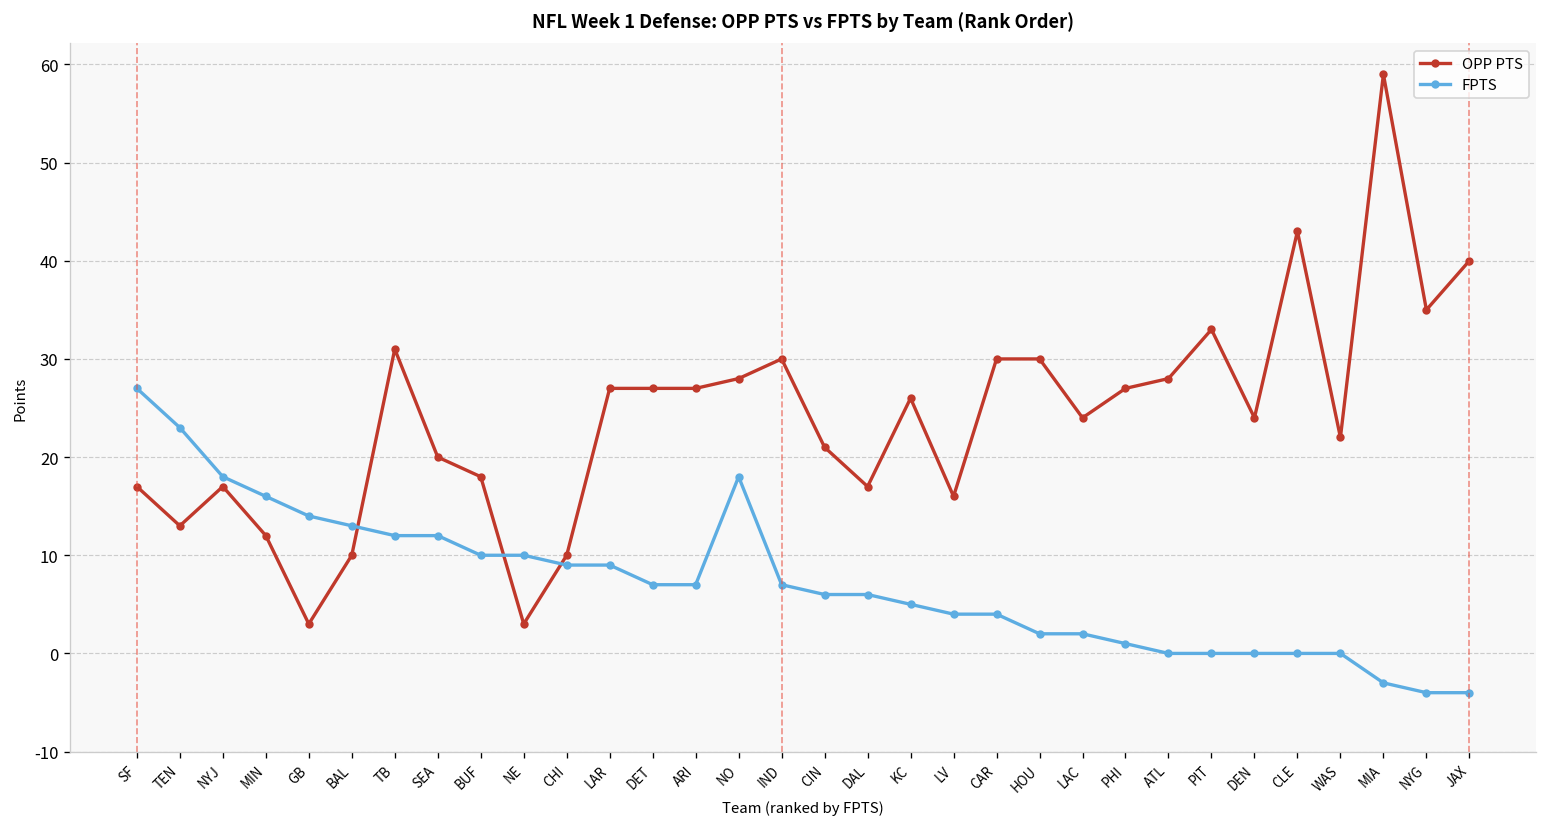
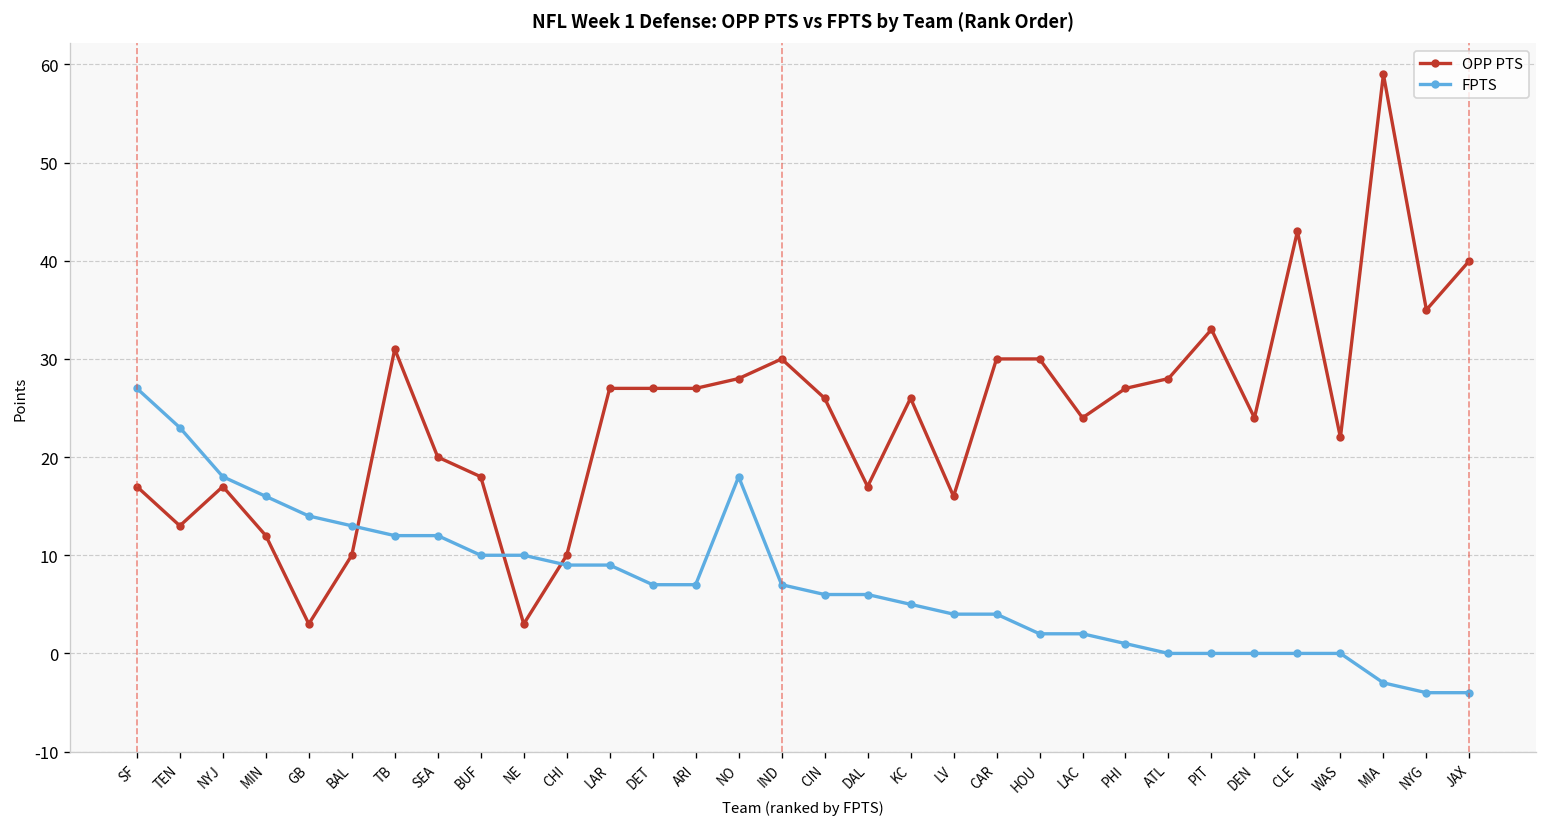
  {
    "OPP PTS": {
      "SF": 17,
      "TEN": 13,
      "NYJ": 17,
      "MIN": 12,
      "GB": 3,
      "BAL": 10,
      "TB": 31,
      "SEA": 20,
      "BUF": 18,
      "NE": 3,
      "CHI": 10,
      "LAR": 27,
      "DET": 27,
      "ARI": 27,
      "NO": 28,
      "IND": 30,
-     "CIN": 21,
+     "CIN": 26,
      "DAL": 17,
      "KC": 26,
      "LV": 16,
      "CAR": 30,
      "HOU": 30,
      "LAC": 24,
      "PHI": 27,
      "ATL": 28,
      "PIT": 33,
      "DEN": 24,
      "CLE": 43,
      "WAS": 22,
      "MIA": 59,
      "NYG": 35,
      "JAX": 40
    },
    "FPTS": {
      "SF": 27,
      "TEN": 23,
      "NYJ": 18,
      "MIN": 16,
      "GB": 14,
      "BAL": 13,
      "TB": 12,
      "SEA": 12,
      "BUF": 10,
      "NE": 10,
      "CHI": 9,
      "LAR": 9,
      "DET": 7,
      "ARI": 7,
      "NO": 18,
      "IND": 7,
      "CIN": 6,
      "DAL": 6,
      "KC": 5,
      "LV": 4,
      "CAR": 4,
      "HOU": 2,
      "LAC": 2,
      "PHI": 1,
      "ATL": 0,
      "PIT": 0,
      "DEN": 0,
      "CLE": 0,
      "WAS": 0,
      "MIA": -3,
      "NYG": -4,
      "JAX": -4
    }
  }
